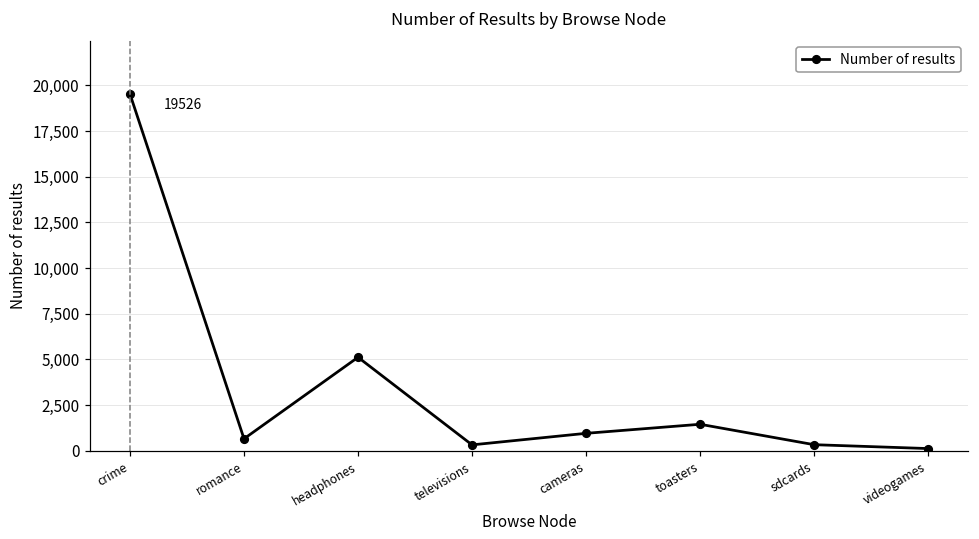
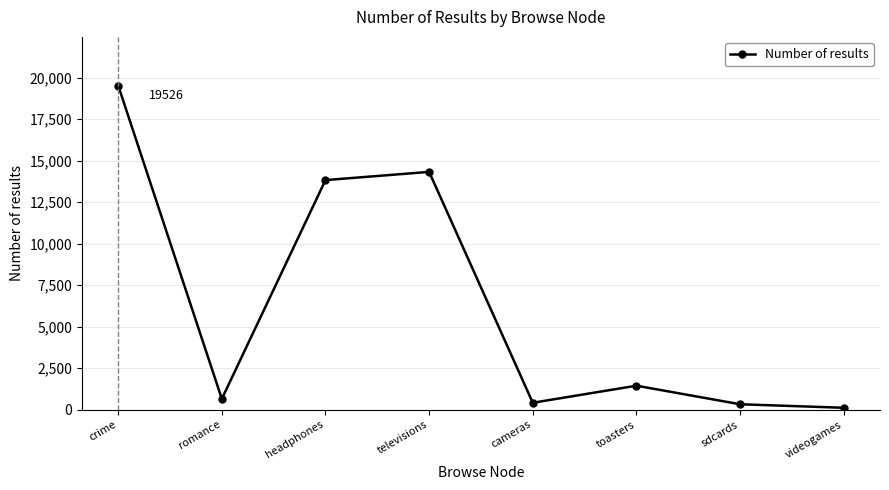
  {
    "crime": "19,500",
    "romance": "700",
-   "headphones": "5,100",
-   "televisions": "300",
-   "cameras": "900",
+   "headphones": "13,800",
+   "televisions": "14,300",
+   "cameras": "400",
    "toasters": "1,400",
    "sdcards": "300",
    "videogames": "100"
  }
